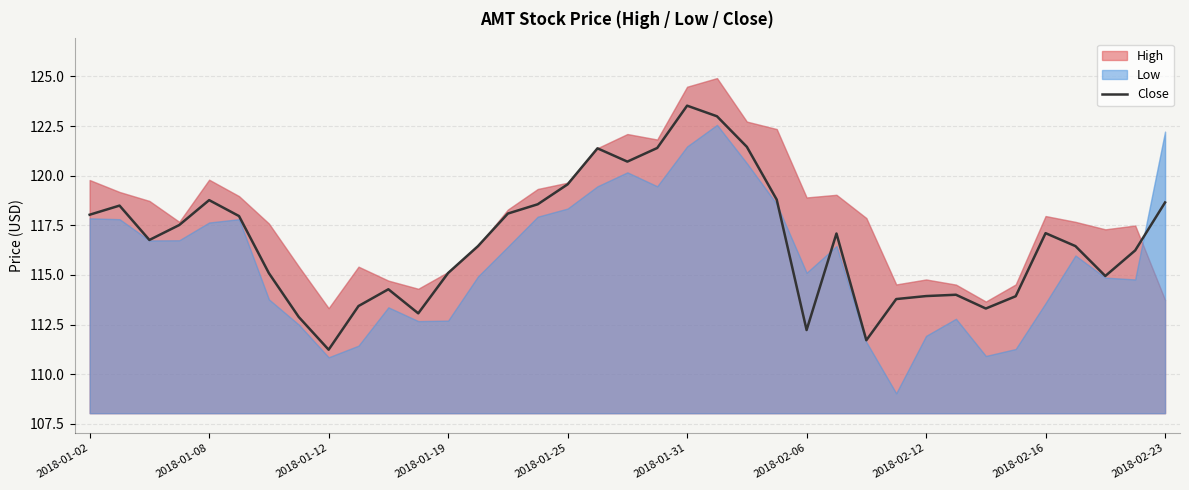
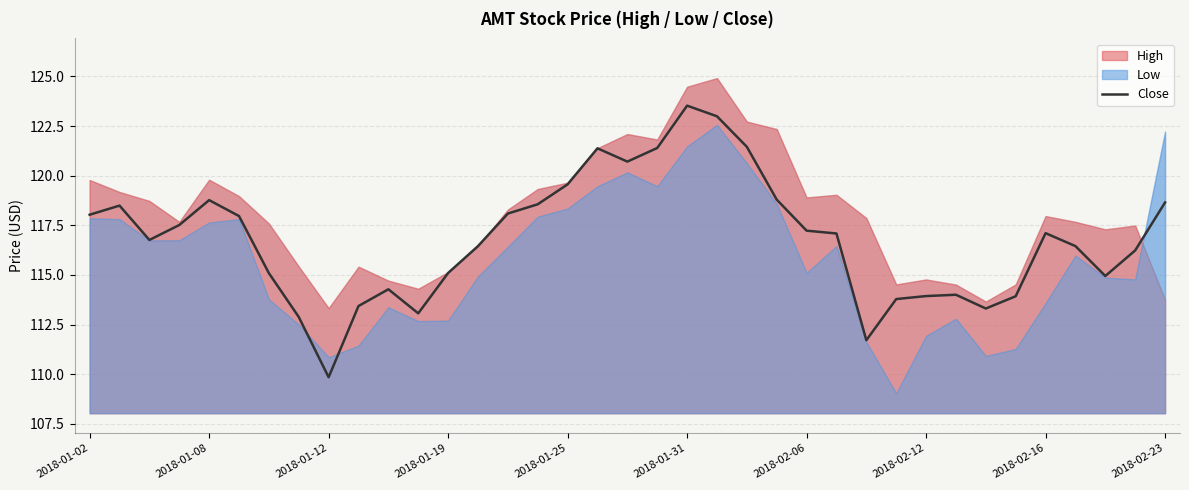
  {
    "Close": {
      "2018-01-02": 118.0,
      "2018-01-08": 118.8,
-     "2018-01-12": 111.2,
+     "2018-01-12": 109.8,
      "2018-01-31": 123.5,
-     "2018-02-06": 112.2,
+     "2018-02-06": 117.2,
      "2018-02-12": 113.9,
      "2018-02-16": 117.1,
      "2018-02-23": 118.7
    },
    "High": {
      "2018-02-23": 113.7
    },
    "Low": {
      "2018-01-02": 117.9,
      "2018-01-08": 117.6,
      "2018-01-12": 110.9,
      "2018-01-19": 112.7,
      "2018-01-25": 118.3,
      "2018-01-31": 121.5,
      "2018-02-06": 115.1,
      "2018-02-12": 111.9,
      "2018-02-16": 113.6
    }
  }
